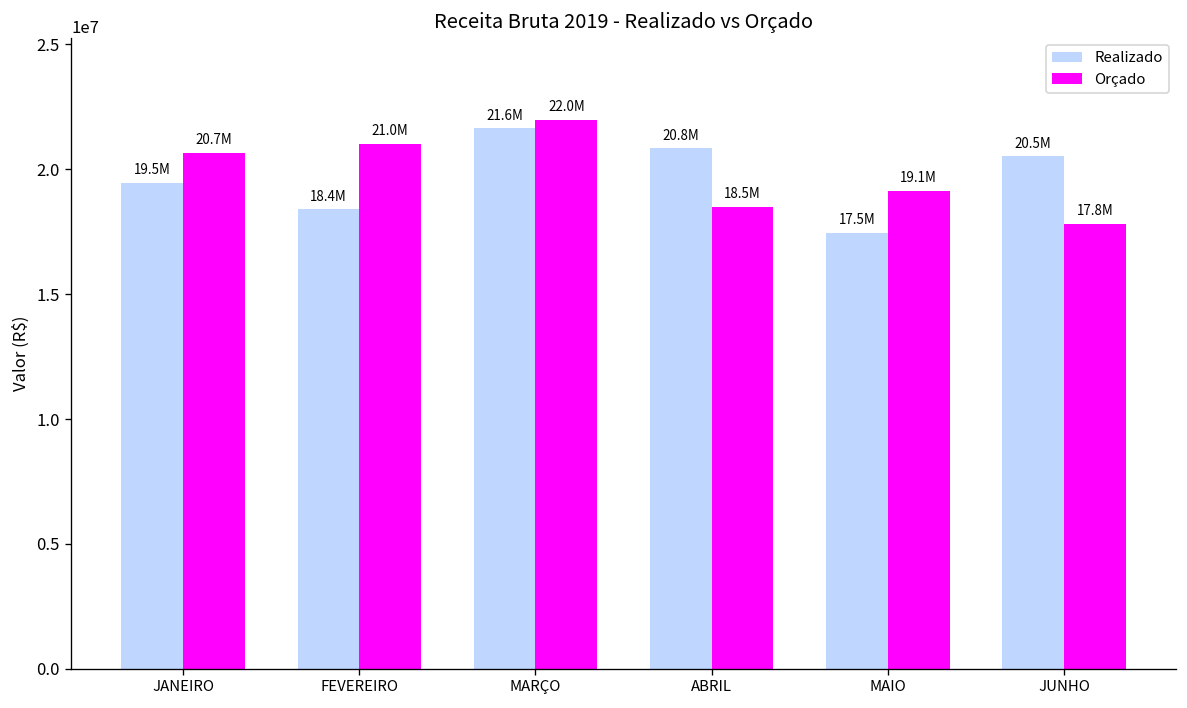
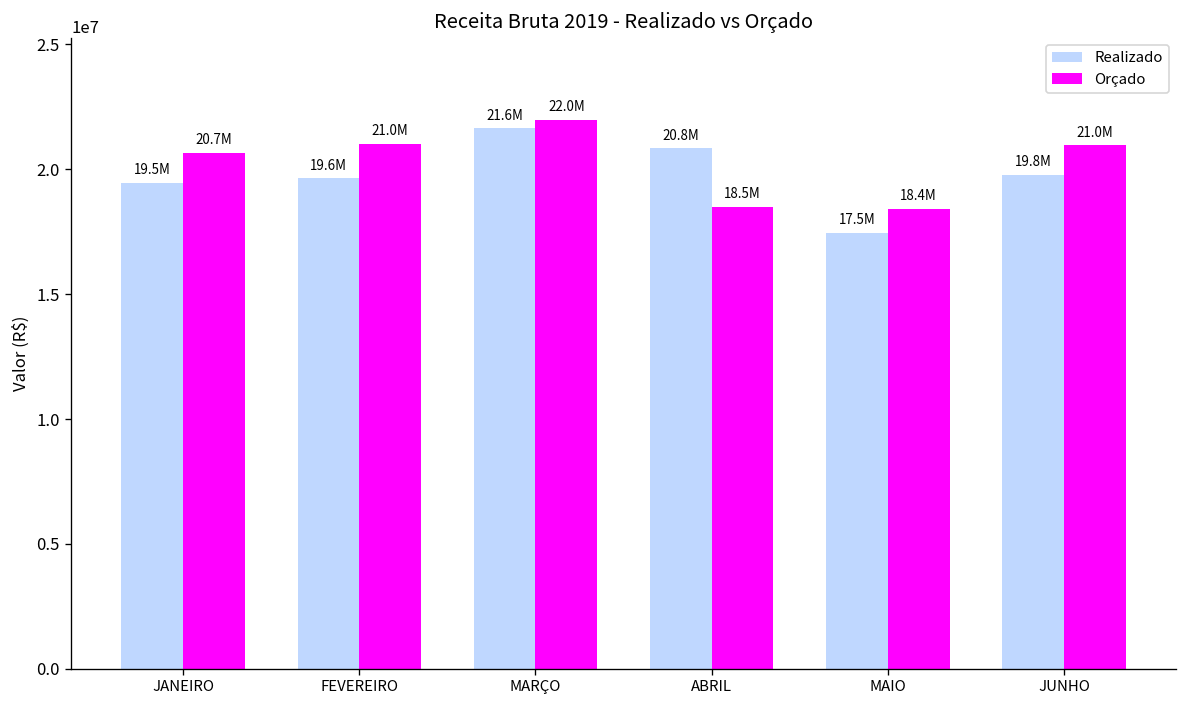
  {
    "Realizado": {
      "JANEIRO": "19.5M",
-     "FEVEREIRO": "18.4M",
+     "FEVEREIRO": "19.6M",
      "MARÇO": "21.6M",
      "ABRIL": "20.8M",
      "MAIO": "17.5M",
-     "JUNHO": "20.5M"
+     "JUNHO": "19.8M"
    },
    "Orçado": {
      "JANEIRO": "20.7M",
      "FEVEREIRO": "21.0M",
      "MARÇO": "22.0M",
      "ABRIL": "18.5M",
-     "MAIO": "19.1M",
-     "JUNHO": "17.8M"
+     "MAIO": "18.4M",
+     "JUNHO": "21.0M"
    }
  }
